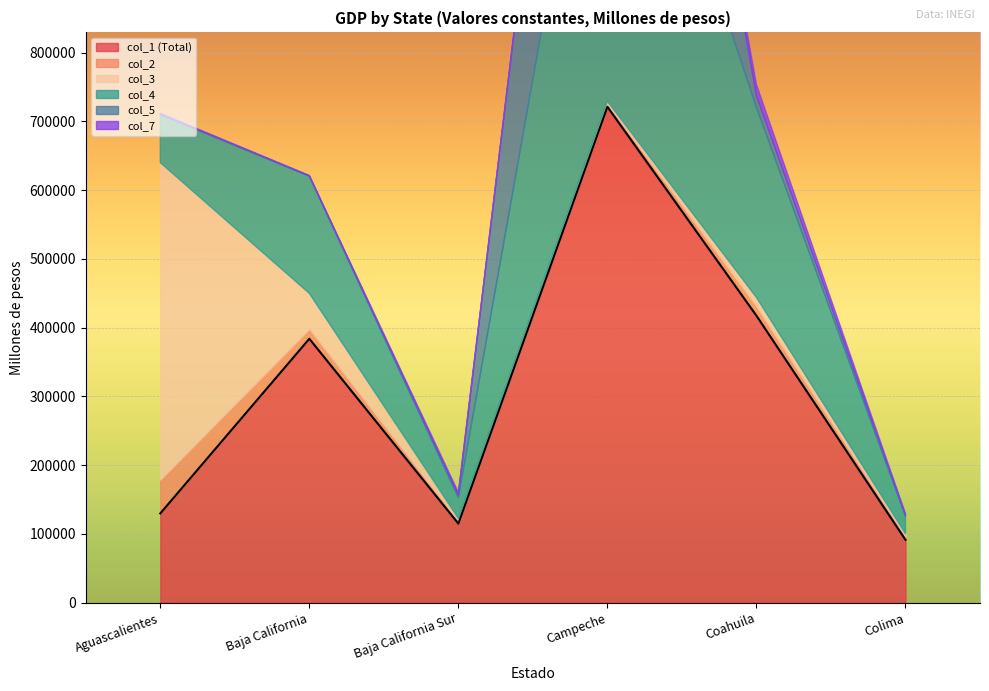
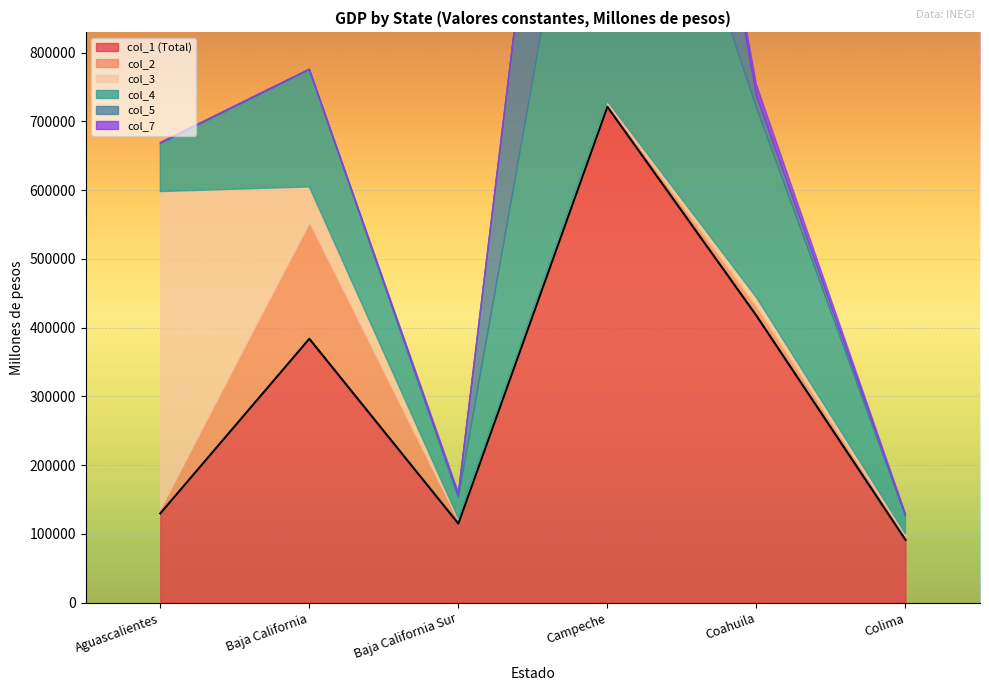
  {
    "col_1 (Total)": {
      "Aguascalientes": 130000,
      "Baja California": 380000,
      "Baja California Sur": 120000,
      "Campeche": 720000,
      "Coahuila": 420000,
      "Colima": 90000
    },
    "col_2": {
-     "Aguascalientes": 50000,
-     "Baja California": 10000,
+     "Aguascalientes": 10000,
+     "Baja California": 170000,
      "Baja California Sur": 0,
      "Campeche": 0,
      "Coahuila": 10000,
      "Colima": 0
    },
    "col_3": {
      "Aguascalientes": 460000,
      "Baja California": 50000,
      "Baja California Sur": 0,
      "Campeche": 0,
      "Coahuila": 10000,
      "Colima": 0
    },
    "col_7": {
      "Baja California Sur": 0,
      "Coahuila": 20000
    }
  }
